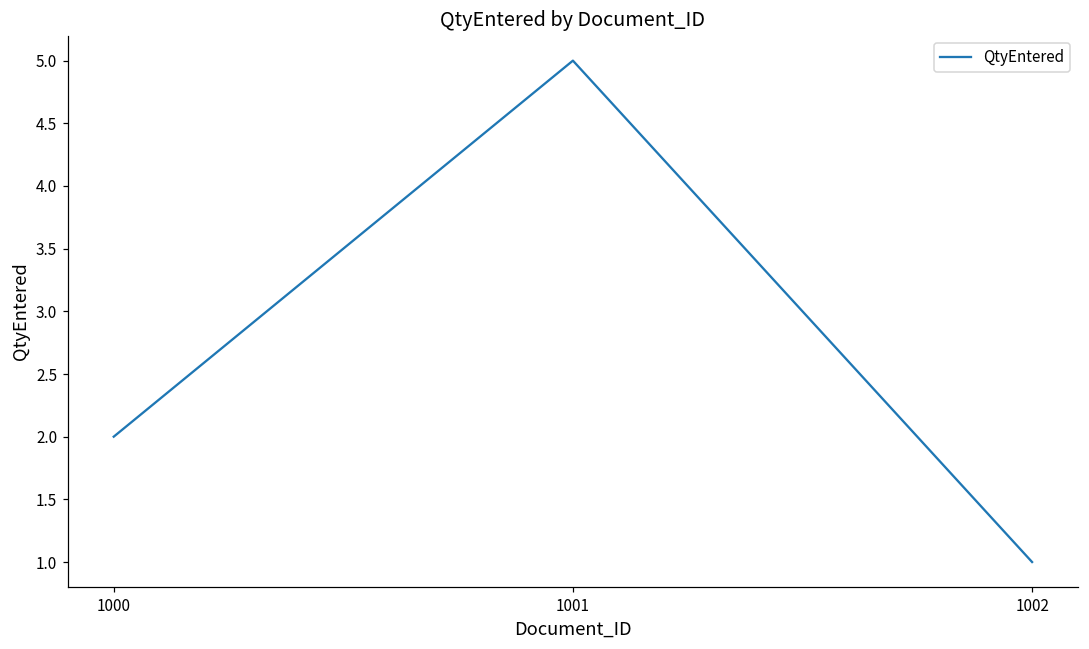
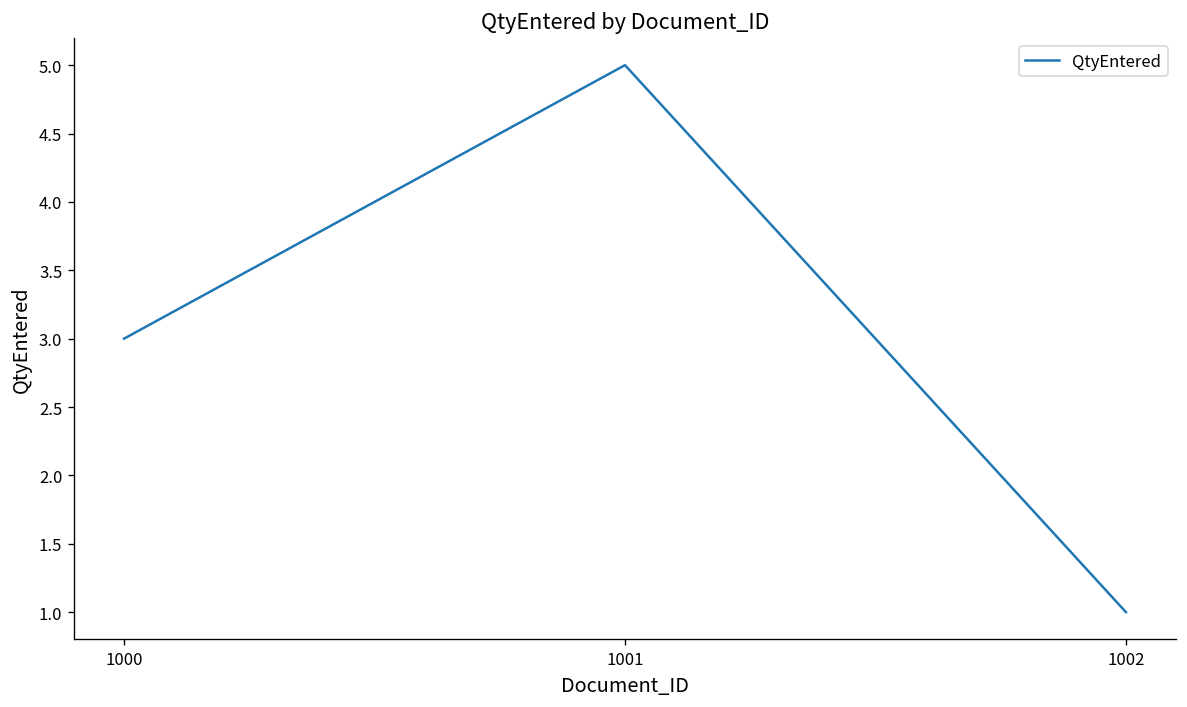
  {
-   "1000": 2,
+   "1000": 3,
    "1001": 5,
    "1002": 1
  }
